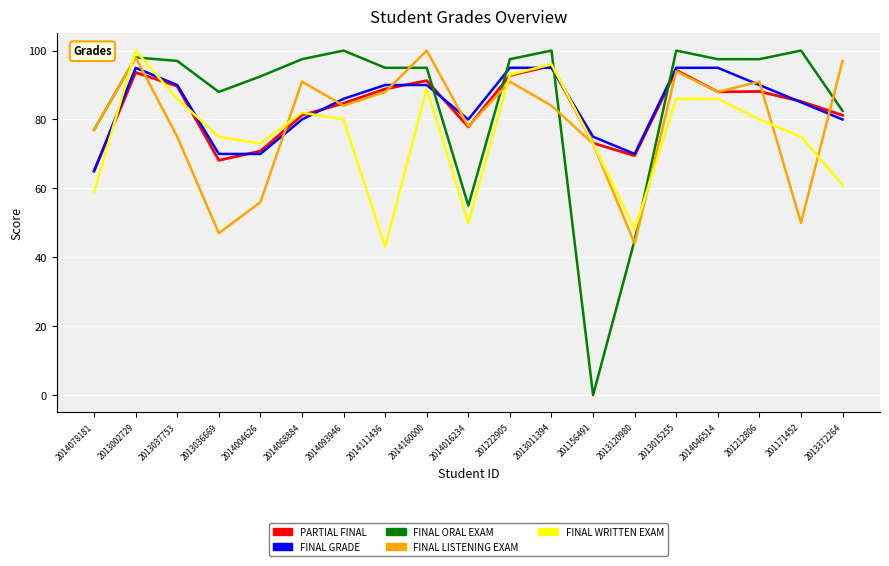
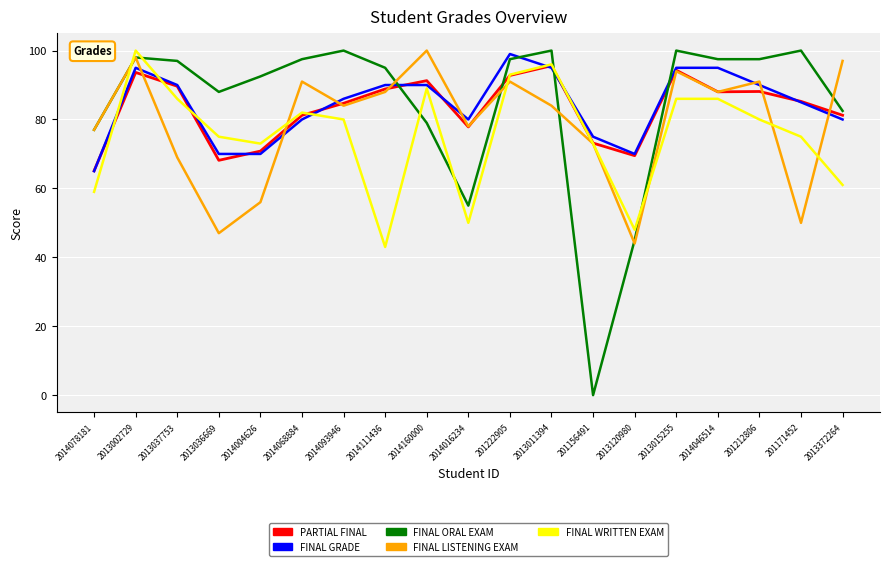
  {
    "PARTIAL FINAL": {
      "2013002729": 94,
      "2013036669": 68,
      "2014004626": 71,
      "2014068884": 81,
      "2014111436": 89,
      "2014160000": 91,
      "201212806": 88,
      "2013372264": 81
    },
    "FINAL GRADE": {
      "2013002729": 95,
      "2013036669": 70,
      "2014004626": 70,
      "2014068884": 80,
      "2014093946": 86,
      "2014111436": 90,
      "2014160000": 90,
      "2014016234": 80,
-     "201222905": 95,
+     "201222905": 99,
      "201156491": 75,
      "2014046514": 95,
      "201212806": 90,
      "2013372264": 80
    },
    "FINAL ORAL EXAM": {
      "2013037753": 97,
      "2013036669": 88,
      "2014004626": 93,
      "2014068884": 98,
      "2014093946": 100,
      "2014111436": 95,
-     "2014160000": 95,
+     "2014160000": 79,
      "2014016234": 55,
      "201222905": 98,
      "2013011394": 100,
      "201156491": 0,
      "2013120980": 45,
      "2013015255": 100,
      "2014046514": 98,
      "201212806": 98,
      "201171452": 100,
      "2013372264": 83
    },
    "FINAL LISTENING EXAM": {
-     "2013037753": 75,
+     "2013037753": 69,
      "2013036669": 47,
      "2014004626": 56,
      "2014068884": 91,
      "2014111436": 88,
      "2014160000": 100,
      "201222905": 91,
      "2013011394": 84,
      "2013120980": 44,
      "201212806": 91,
      "201171452": 50,
      "2013372264": 97
    },
    "FINAL WRITTEN EXAM": {
      "2014078181": 59,
      "2013002729": 100,
      "2013037753": 86,
      "2013036669": 75,
      "2014004626": 73,
      "2014068884": 82,
      "2014093946": 80,
      "2014111436": 43,
      "2014160000": 89,
      "2014016234": 50,
      "2013120980": 48,
      "2013015255": 86,
      "2014046514": 86,
      "201212806": 80,
      "201171452": 75,
      "2013372264": 61
    }
  }
